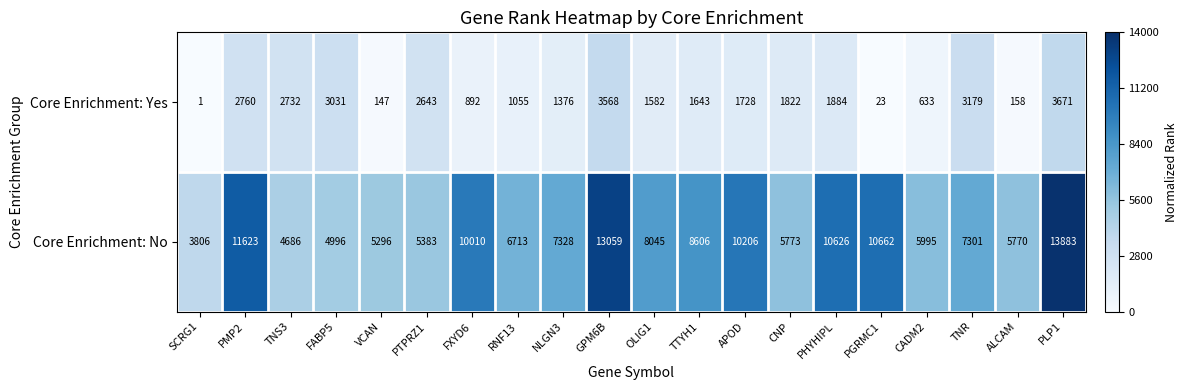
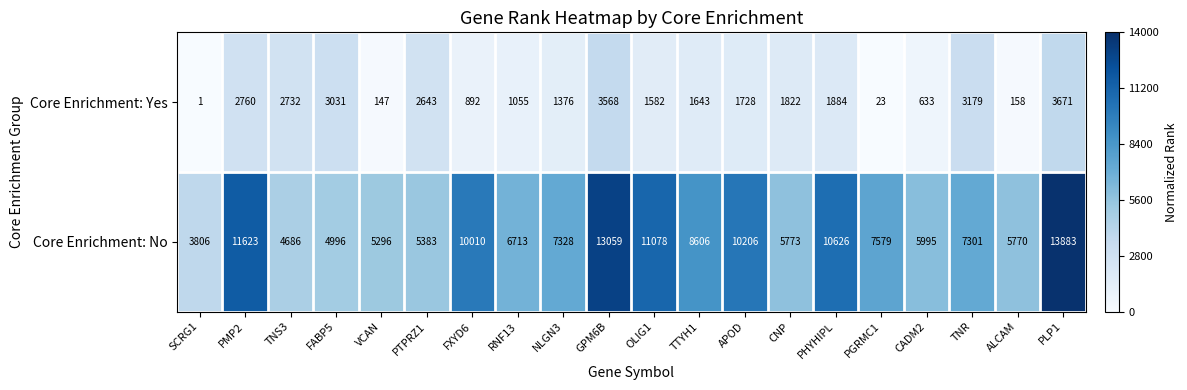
  {
    "Core Enrichment: Yes": {
      "SCRG1": 1,
      "PMP2": 2760,
      "TNS3": 2732,
      "FABP5": 3031,
      "VCAN": 147,
      "PTPRZ1": 2643,
      "FXYD6": 892,
      "RNF13": 1055,
      "NLGN3": 1376,
      "GPM6B": 3568,
      "OLIG1": 1582,
      "TTYH1": 1643,
      "APOD": 1728,
      "CNP": 1822,
      "PHYHIPL": 1884,
      "PGRMC1": 23,
      "CADM2": 633,
      "TNR": 3179,
      "ALCAM": 158,
      "PLP1": 3671
    },
    "Core Enrichment: No": {
      "SCRG1": 3806,
      "PMP2": 11623,
      "TNS3": 4686,
      "FABP5": 4996,
      "VCAN": 5296,
      "PTPRZ1": 5383,
      "FXYD6": 10010,
      "RNF13": 6713,
      "NLGN3": 7328,
      "GPM6B": 13059,
-     "OLIG1": 8045,
+     "OLIG1": 11078,
      "TTYH1": 8606,
      "APOD": 10206,
      "CNP": 5773,
      "PHYHIPL": 10626,
-     "PGRMC1": 10662,
+     "PGRMC1": 7579,
      "CADM2": 5995,
      "TNR": 7301,
      "ALCAM": 5770,
      "PLP1": 13883
    }
  }
